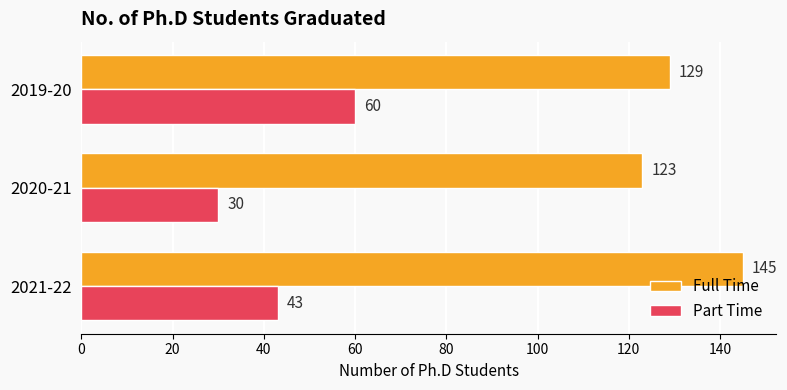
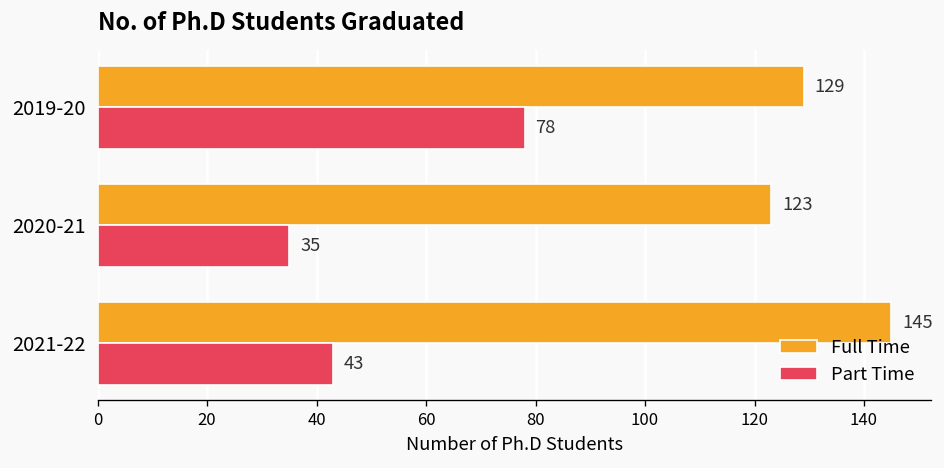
  {
    "Full Time": {
      "2019-20": 129,
      "2020-21": 123,
      "2021-22": 145
    },
    "Part Time": {
-     "2019-20": 60,
-     "2020-21": 30,
+     "2019-20": 78,
+     "2020-21": 35,
      "2021-22": 43
    }
  }
